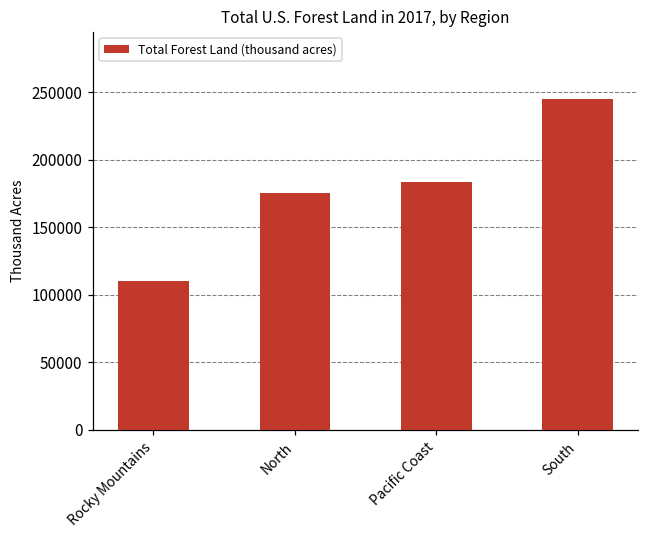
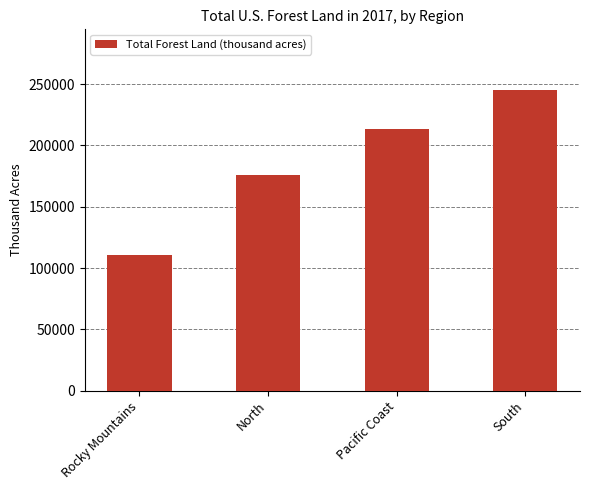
  {
    "Rocky Mountains": 110000,
    "North": 176000,
-   "Pacific Coast": 184000,
+   "Pacific Coast": 214000,
    "South": 246000
  }
